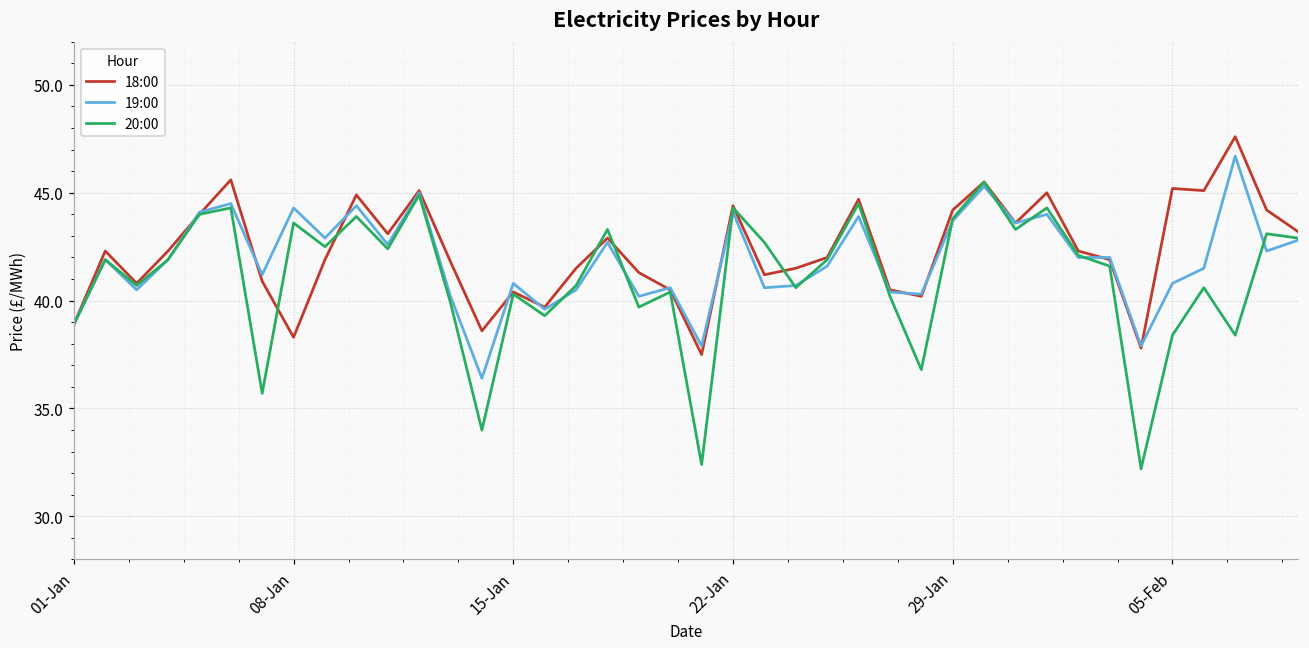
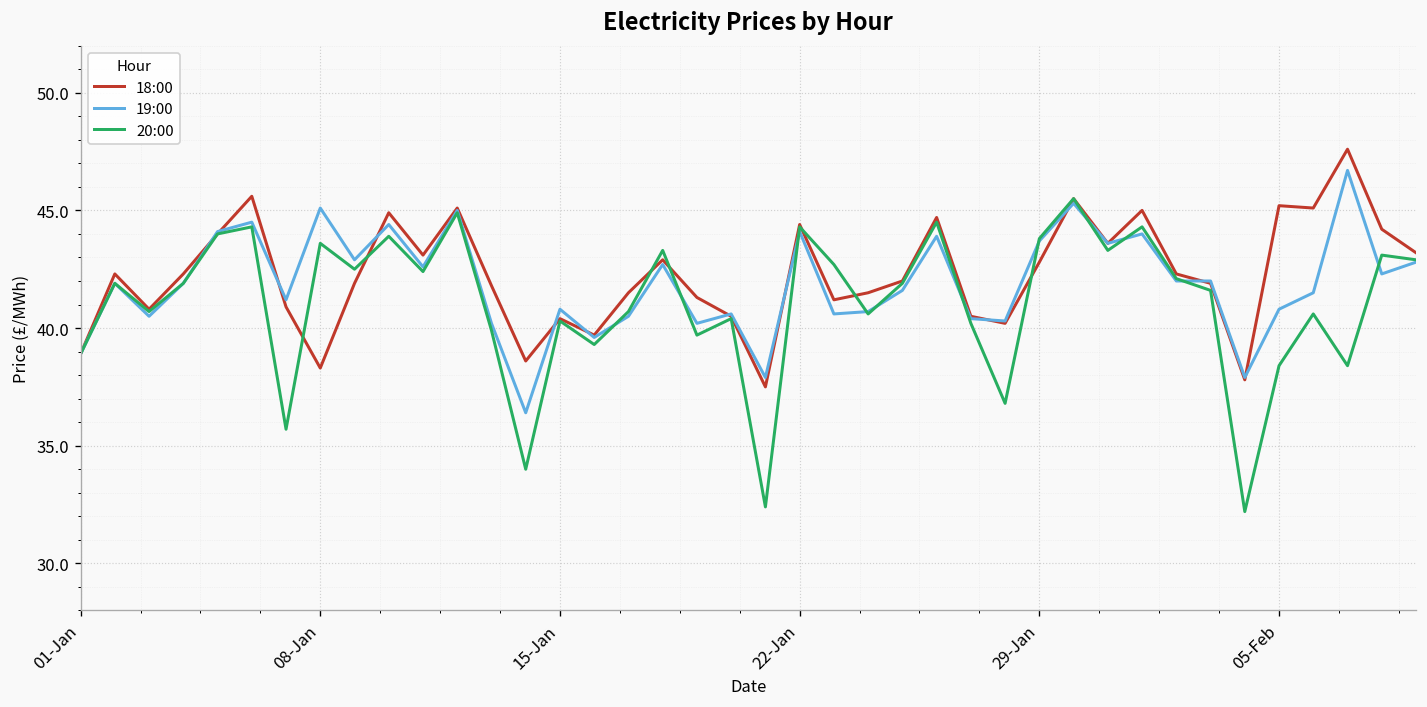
  {
    "18:00": {
      "08-Jan": 38.3,
-     "29-Jan": 44.2,
+     "29-Jan": 42.8,
      "05-Feb": 45.2
    },
    "19:00": {
-     "08-Jan": 44.3,
+     "08-Jan": 45.1,
      "15-Jan": 40.8,
      "22-Jan": 44.1,
      "05-Feb": 40.8
    },
    "20:00": {
      "08-Jan": 43.6,
      "05-Feb": 38.4
    }
  }
